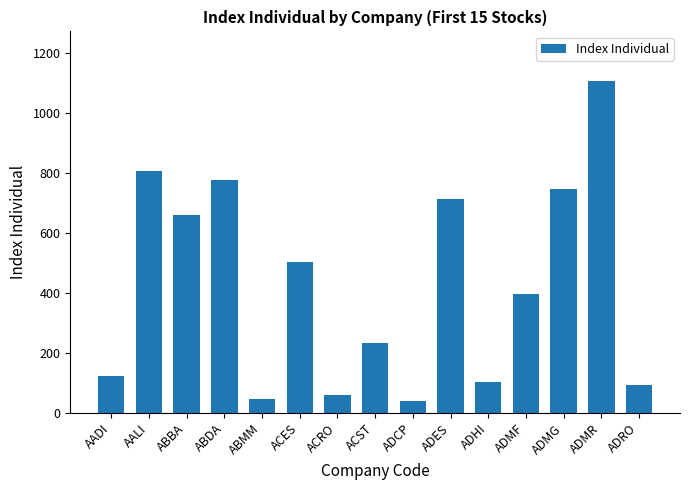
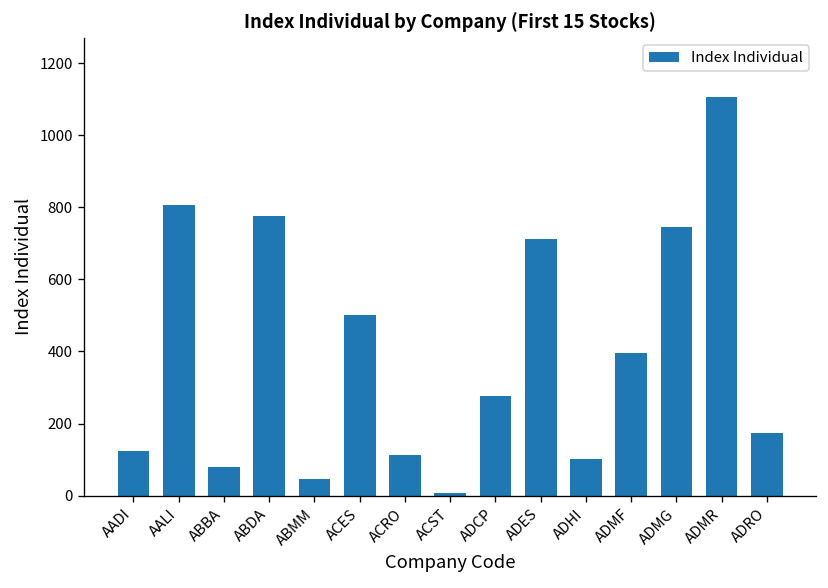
  {
    "AADI": 120,
    "AALI": 810,
-   "ABBA": 660,
+   "ABBA": 80,
    "ABDA": 780,
    "ABMM": 50,
    "ACES": 500,
-   "ACRO": 60,
-   "ACST": 230,
-   "ADCP": 40,
+   "ACRO": 110,
+   "ACST": 10,
+   "ADCP": 280,
    "ADES": 710,
    "ADHI": 100,
    "ADMF": 390,
    "ADMG": 750,
    "ADMR": 1110,
-   "ADRO": 90
+   "ADRO": 170
  }
